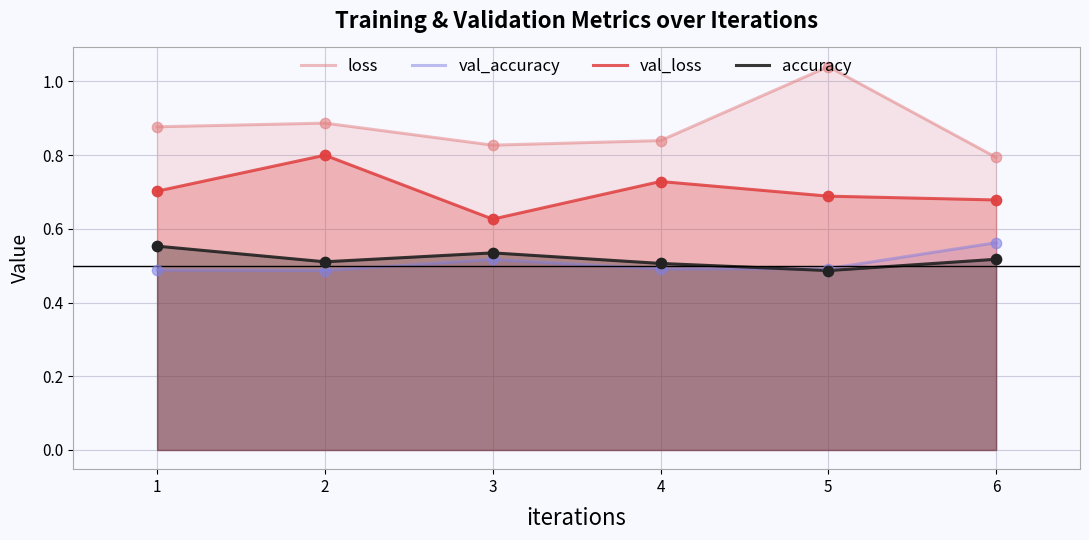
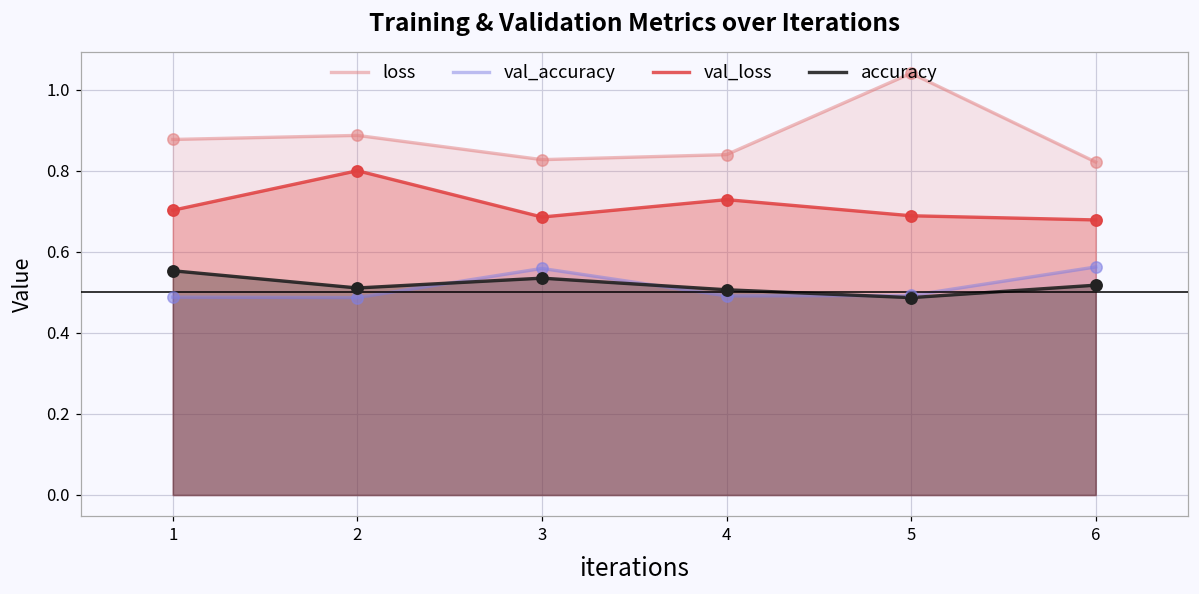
  {
    "loss": {
      "1": 0.88,
      "2": 0.89,
      "3": 0.83,
      "4": 0.84,
      "5": 1.04,
-     "6": 0.79
+     "6": 0.82
    },
    "val_accuracy": {
      "1": 0.49,
      "2": 0.49,
-     "3": 0.52,
+     "3": 0.56,
      "4": 0.49,
      "6": 0.56
    },
    "val_loss": {
      "1": 0.70,
      "2": 0.80,
-     "3": 0.63,
+     "3": 0.69,
      "4": 0.73,
      "5": 0.69,
      "6": 0.68
    },
    "accuracy": {
      "1": 0.55,
      "2": 0.51,
      "3": 0.53,
      "4": 0.51,
      "6": 0.52
    }
  }
